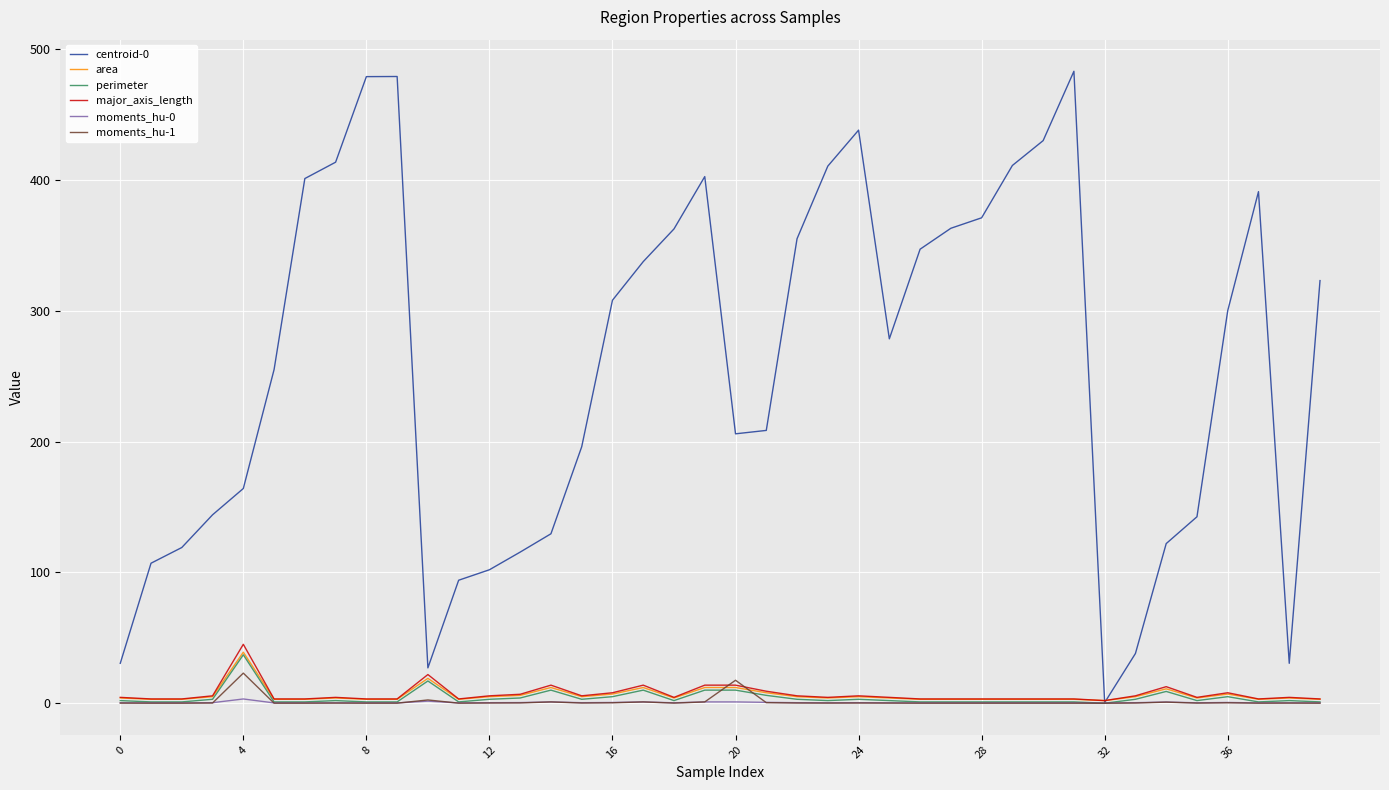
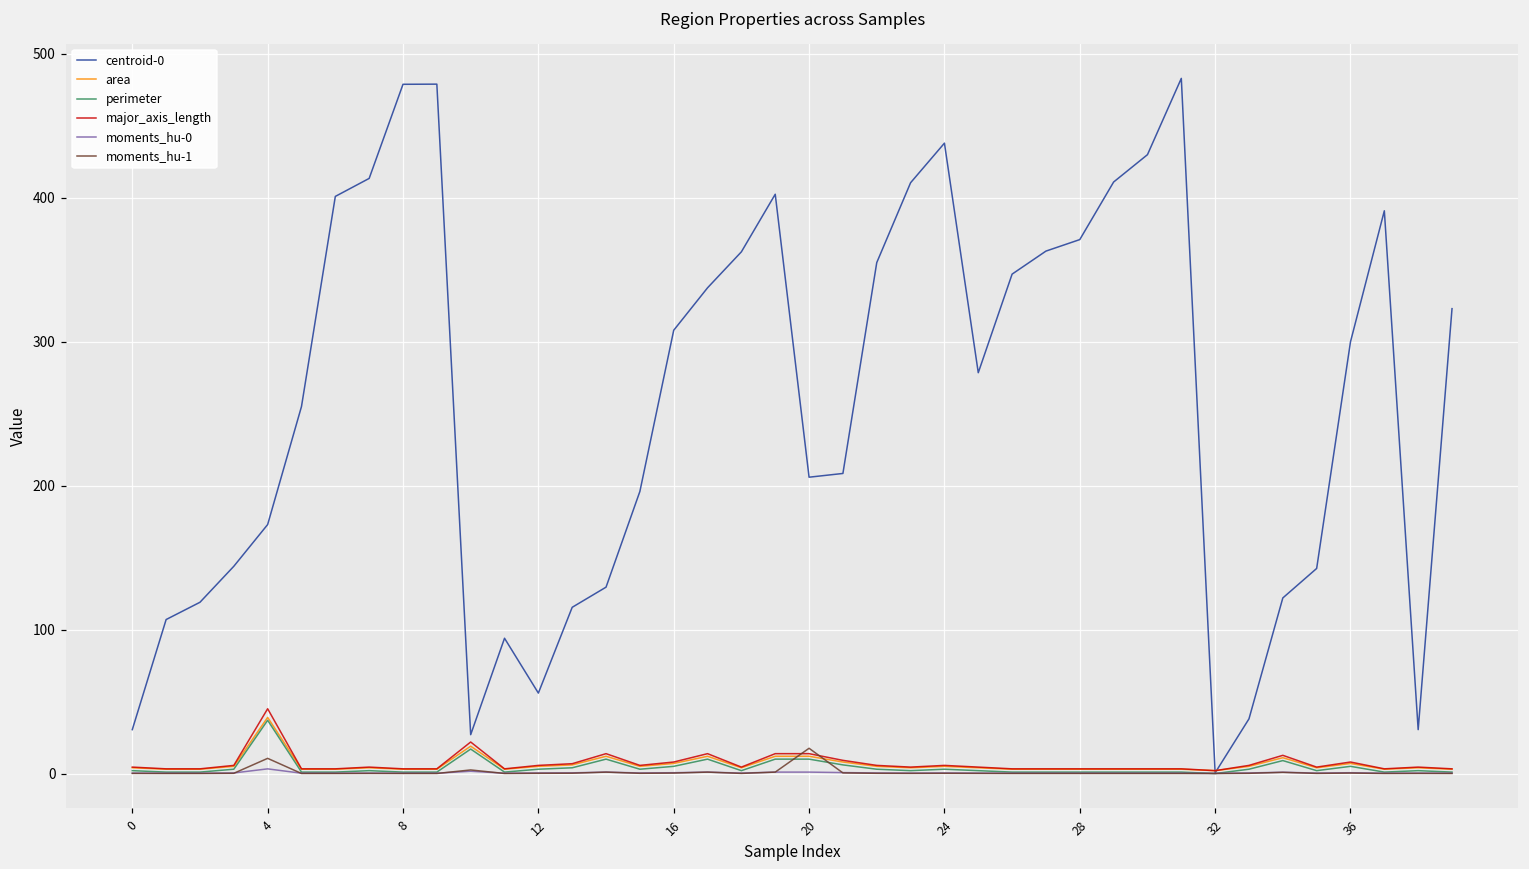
  {
    "centroid-0": {
      "0": 31,
-     "4": 164,
+     "4": 173,
      "8": 479,
-     "12": 102,
+     "12": 56,
      "16": 308,
      "20": 206,
      "24": 438,
      "28": 371,
      "36": 300
    },
    "area": {
      "4": 39
    },
    "perimeter": {
      "4": 37,
      "12": 3,
      "16": 5,
      "20": 10,
      "24": 3,
      "36": 5
    },
    "major_axis_length": {
      "4": 45
    },
    "moments_hu-0": {
      "4": 3,
      "20": 1
    },
    "moments_hu-1": {
-     "4": 23,
+     "4": 11,
      "20": 18
    }
  }
